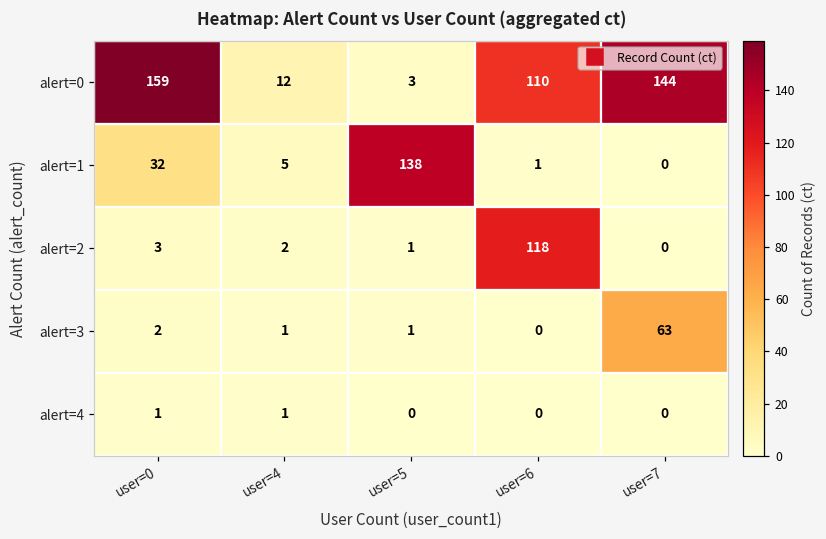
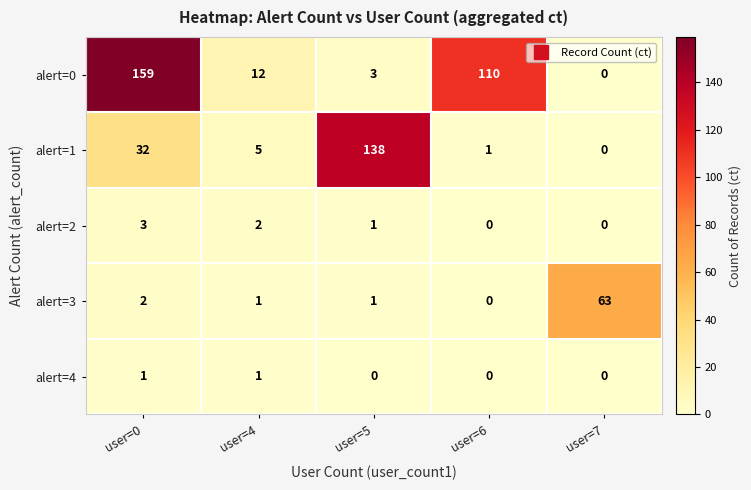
  {
    "alert=0": {
      "user=0": 159,
      "user=4": 12,
      "user=5": 3,
      "user=6": 110,
-     "user=7": 144
+     "user=7": 0
    },
    "alert=1": {
      "user=0": 32,
      "user=4": 5,
      "user=5": 138,
      "user=6": 1,
      "user=7": 0
    },
    "alert=2": {
      "user=0": 3,
      "user=4": 2,
      "user=5": 1,
-     "user=6": 118,
+     "user=6": 0,
      "user=7": 0
    },
    "alert=3": {
      "user=0": 2,
      "user=4": 1,
      "user=5": 1,
      "user=6": 0,
      "user=7": 63
    },
    "alert=4": {
      "user=0": 1,
      "user=4": 1,
      "user=5": 0,
      "user=6": 0,
      "user=7": 0
    }
  }
